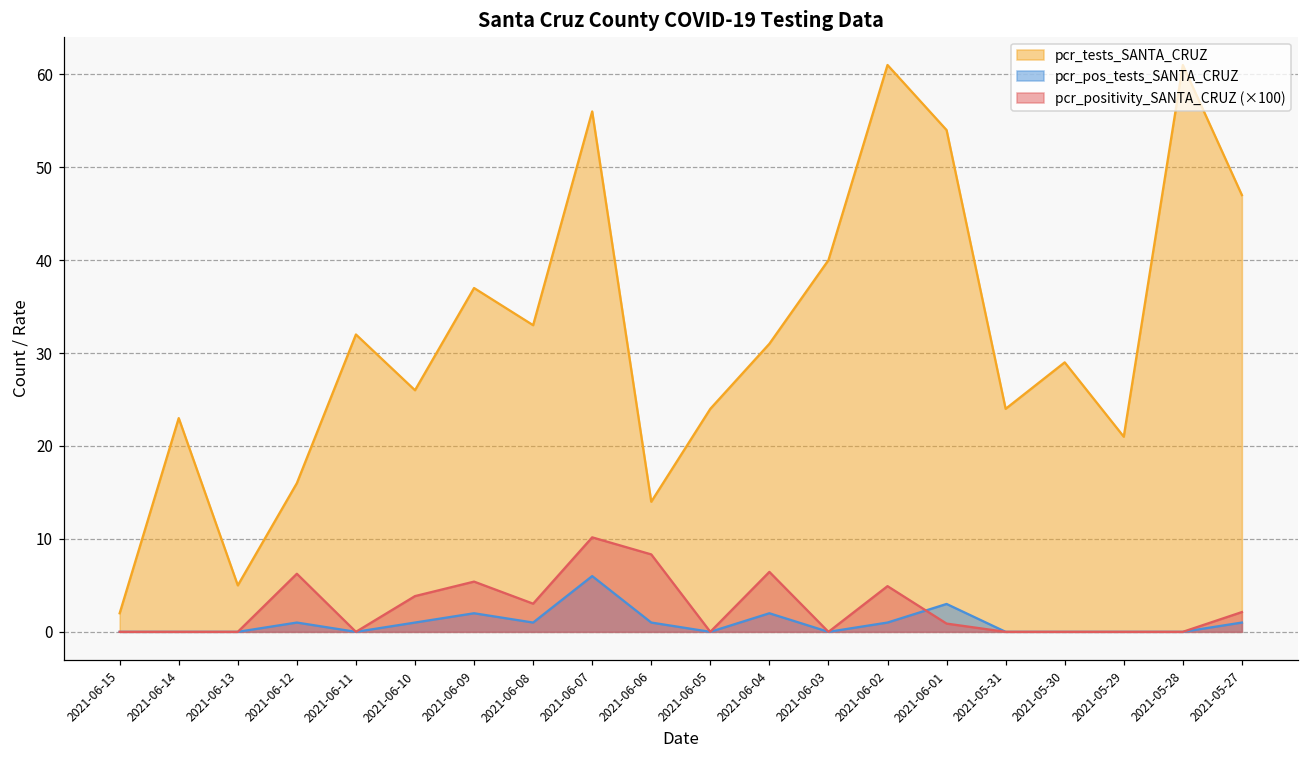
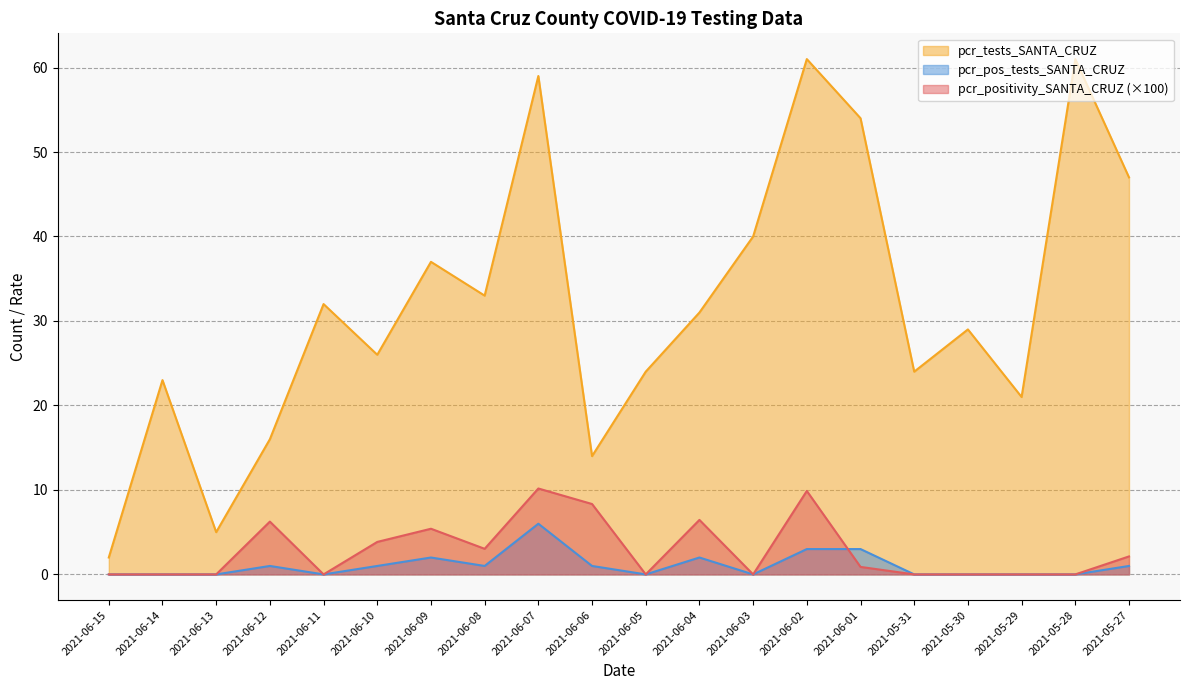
  {
    "pcr_tests_SANTA_CRUZ": {
      "2021-06-15": 2,
      "2021-06-14": 23,
      "2021-06-13": 5,
      "2021-06-12": 16,
      "2021-06-11": 32,
      "2021-06-10": 26,
      "2021-06-09": 37,
      "2021-06-08": 33,
-     "2021-06-07": 56,
+     "2021-06-07": 59,
      "2021-06-06": 14,
      "2021-06-05": 24,
      "2021-06-04": 31,
      "2021-06-03": 40,
      "2021-06-02": 61,
      "2021-06-01": 54,
      "2021-05-31": 24,
      "2021-05-30": 29,
      "2021-05-29": 21,
      "2021-05-27": 47
    },
    "pcr_pos_tests_SANTA_CRUZ": {
      "2021-06-12": 1,
      "2021-06-10": 1,
      "2021-06-09": 2,
      "2021-06-08": 1,
      "2021-06-07": 6,
      "2021-06-06": 1,
      "2021-06-04": 2,
-     "2021-06-02": 1,
+     "2021-06-02": 3,
      "2021-06-01": 3,
      "2021-05-27": 1
    },
    "pcr_positivity_SANTA_CRUZ (×100)": {
      "2021-06-12": 6,
      "2021-06-10": 4,
      "2021-06-09": 5,
      "2021-06-08": 3,
      "2021-06-07": 10,
      "2021-06-06": 8,
      "2021-06-04": 6,
-     "2021-06-02": 5,
+     "2021-06-02": 10,
      "2021-06-01": 1,
      "2021-05-27": 2
    }
  }
